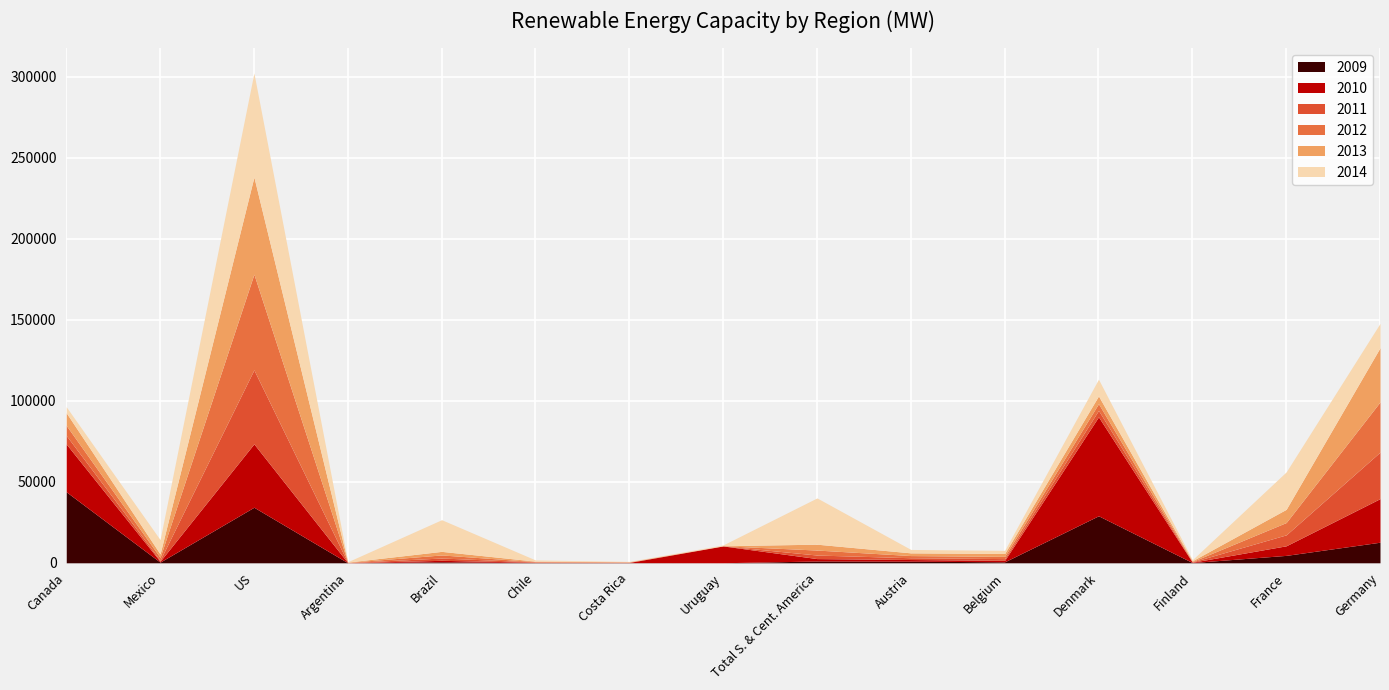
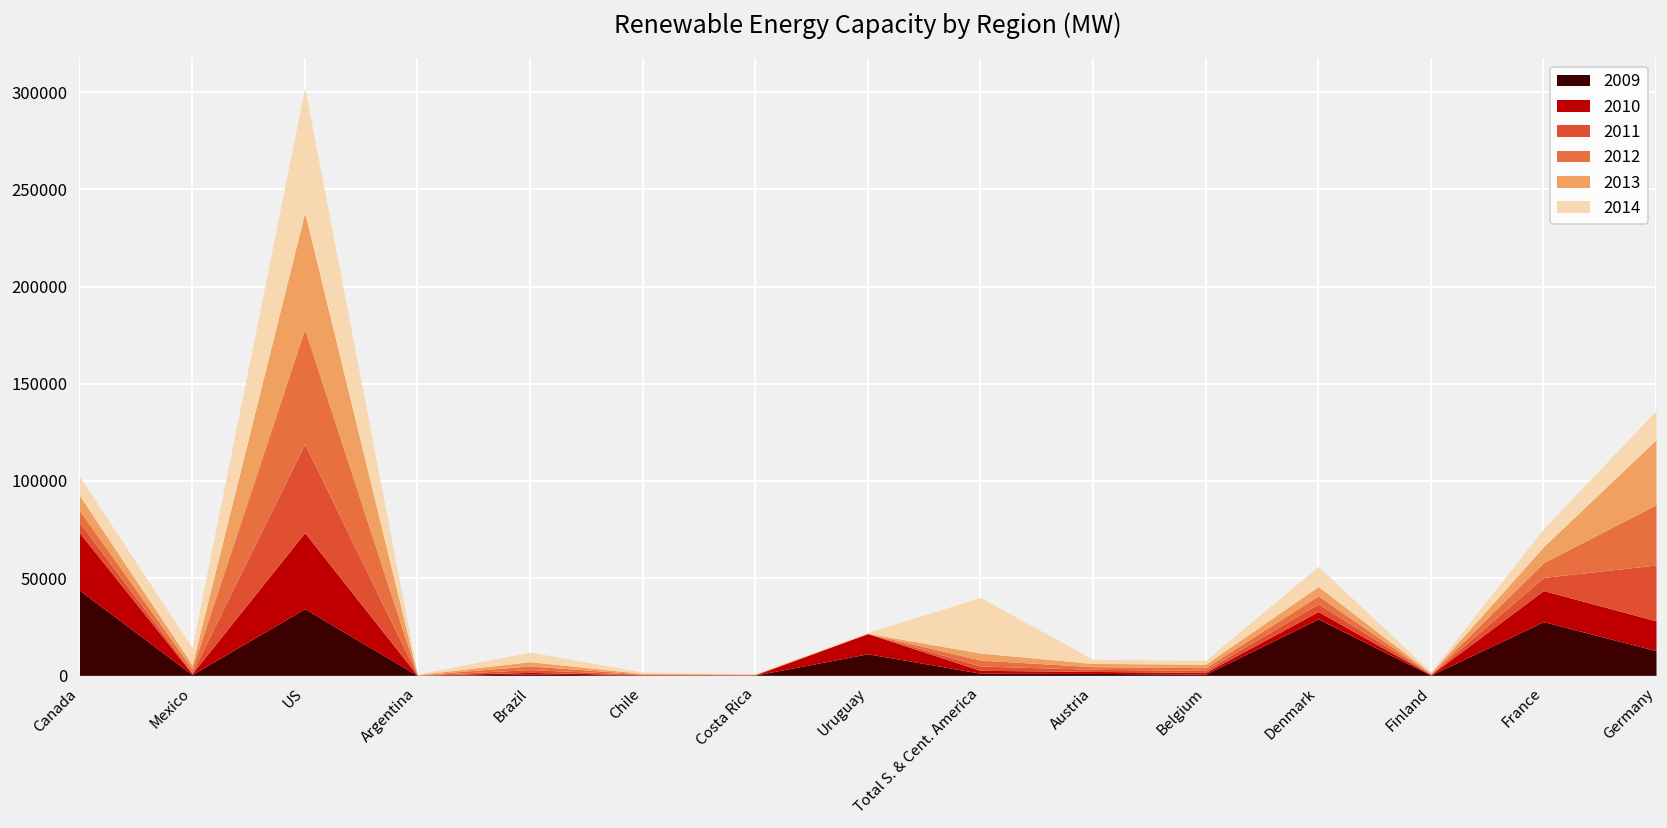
  {
    "2009": {
-     "Uruguay": 0,
-     "France": 5000
+     "Uruguay": 11000,
+     "France": 28000
    },
    "2010": {
-     "Denmark": 61000,
-     "France": 6000,
-     "Germany": 27000
+     "Denmark": 4000,
+     "France": 16000,
+     "Germany": 15000
    },
    "2014": {
-     "Canada": 4000,
+     "Canada": 10000,
      "Mexico": 9000,
      "US": 64000,
-     "Brazil": 20000,
+     "Brazil": 5000,
      "Total S. & Cent. America": 29000,
      "Austria": 2000,
      "Belgium": 2000,
      "Denmark": 10000,
-     "France": 23000,
+     "France": 9000,
      "Germany": 15000
    }
  }
